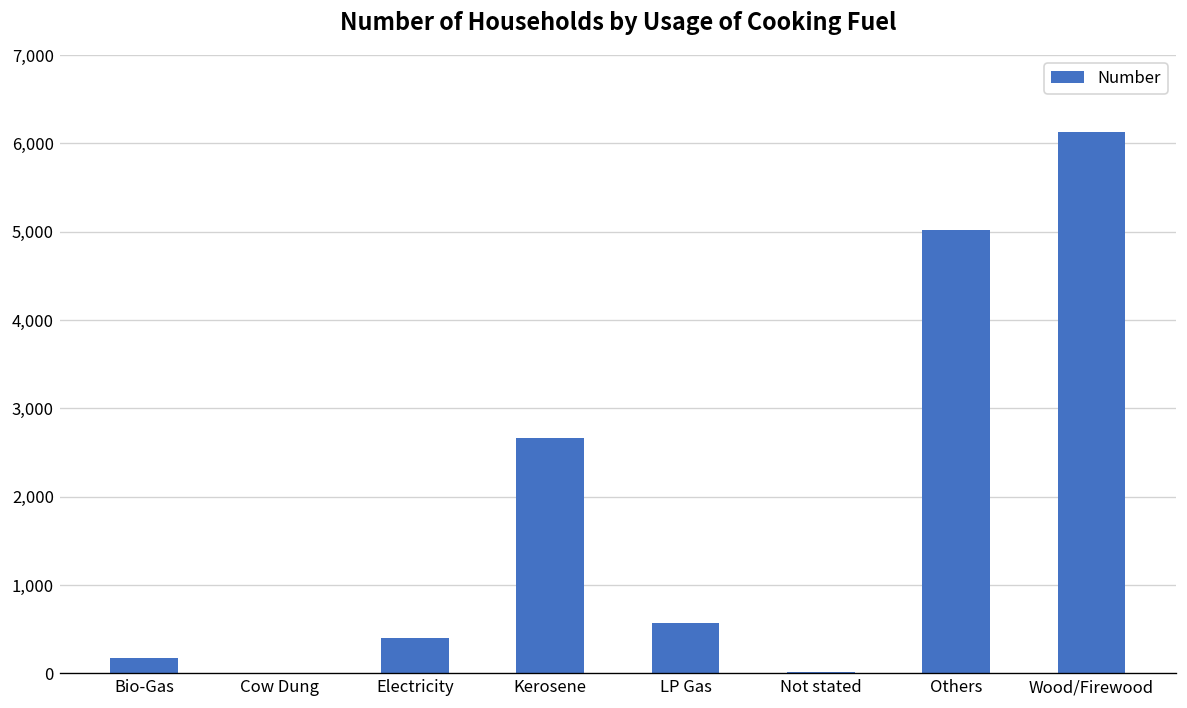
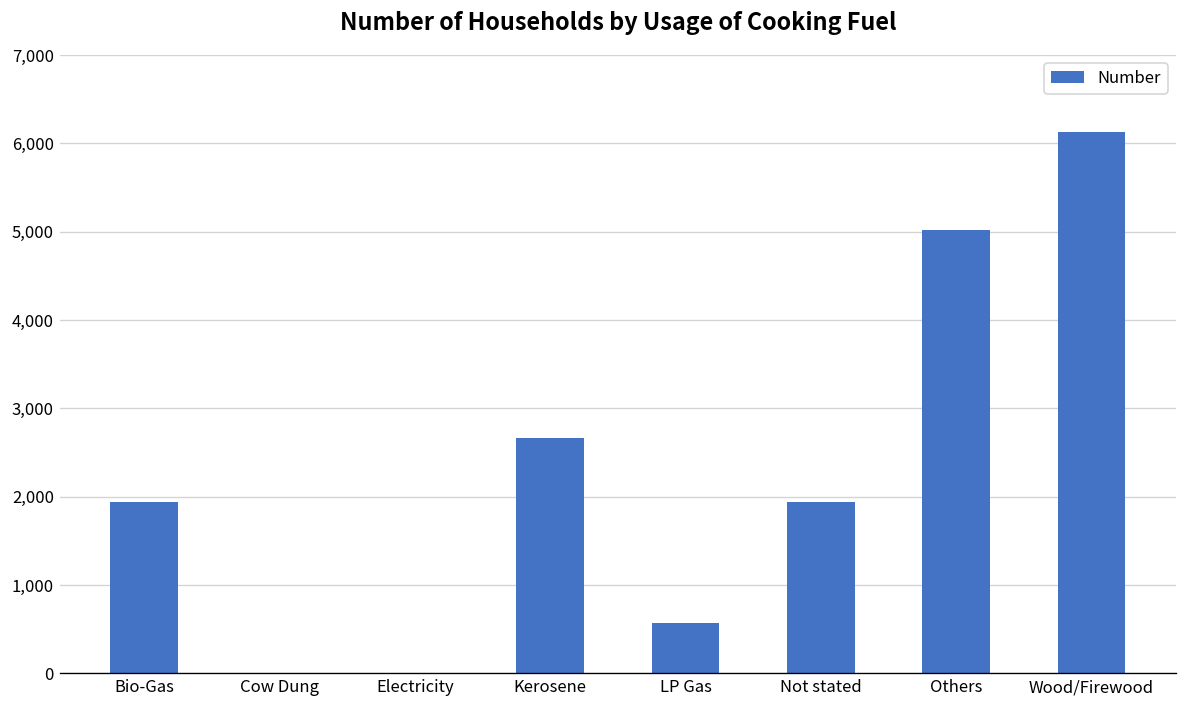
  {
-   "Bio-Gas": "200",
-   "Electricity": "400",
+   "Bio-Gas": "1,900",
+   "Electricity": "0",
    "Kerosene": "2,700",
    "LP Gas": "600",
-   "Not stated": "0",
+   "Not stated": "1,900",
    "Others": "5,000",
    "Wood/Firewood": "6,100"
  }
